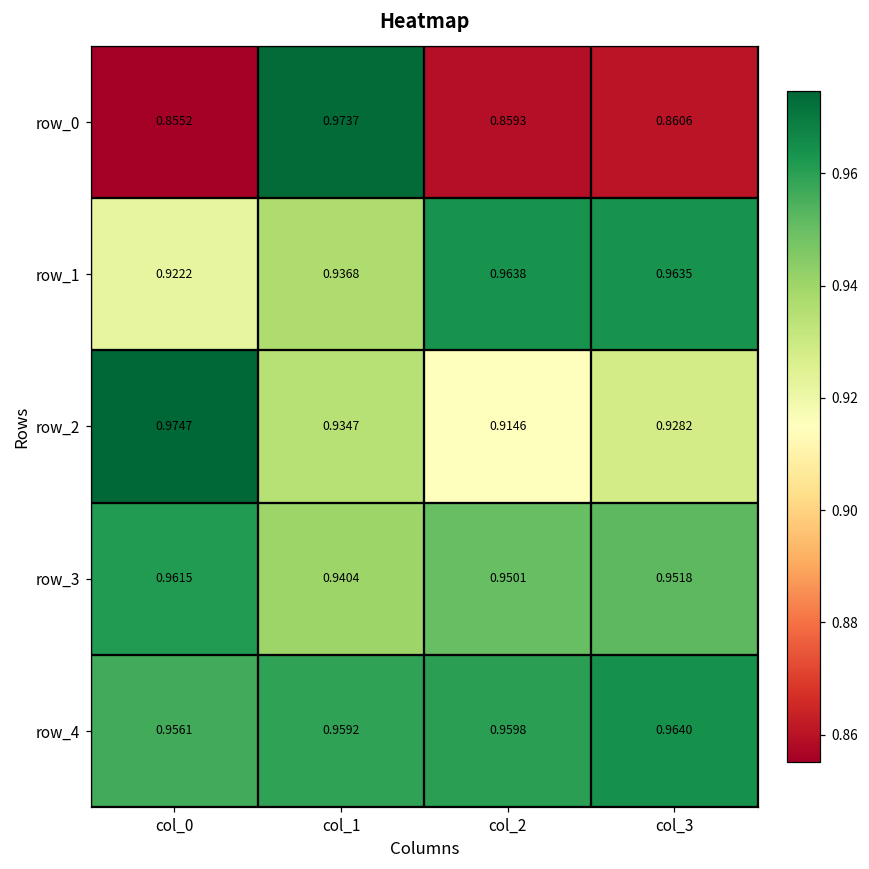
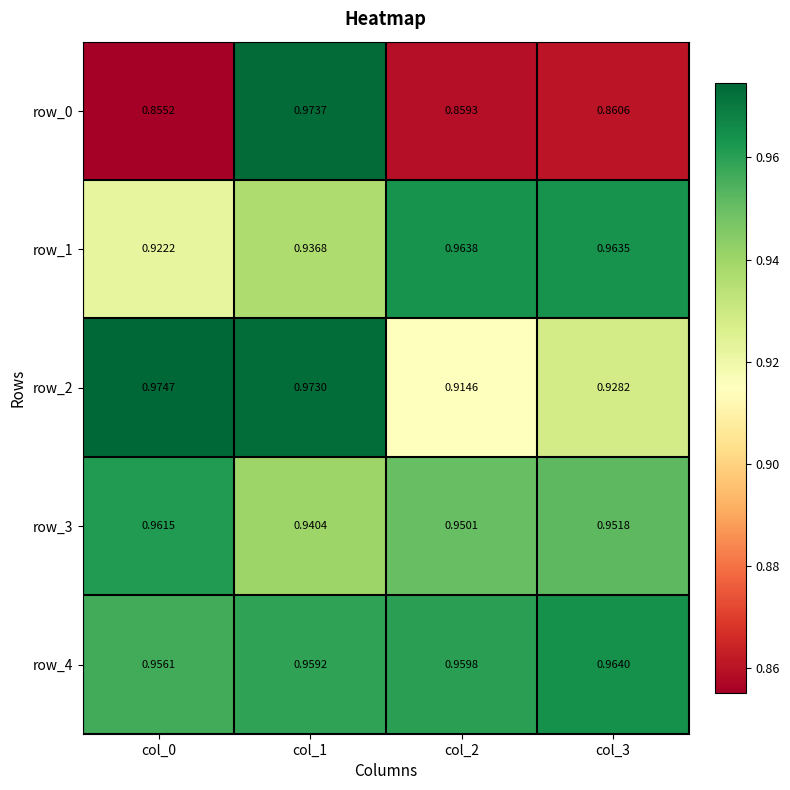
  {
    "row_0": {
      "col_0": 0.8552,
      "col_1": 0.9737,
      "col_2": 0.8593,
      "col_3": 0.8606
    },
    "row_1": {
      "col_0": 0.9222,
      "col_1": 0.9368,
      "col_2": 0.9638,
      "col_3": 0.9635
    },
    "row_2": {
      "col_0": 0.9747,
-     "col_1": 0.9347,
+     "col_1": 0.9730,
      "col_2": 0.9146,
      "col_3": 0.9282
    },
    "row_3": {
      "col_0": 0.9615,
      "col_1": 0.9404,
      "col_2": 0.9501,
      "col_3": 0.9518
    },
    "row_4": {
      "col_0": 0.9561,
      "col_1": 0.9592,
      "col_2": 0.9598,
      "col_3": 0.9640
    }
  }
